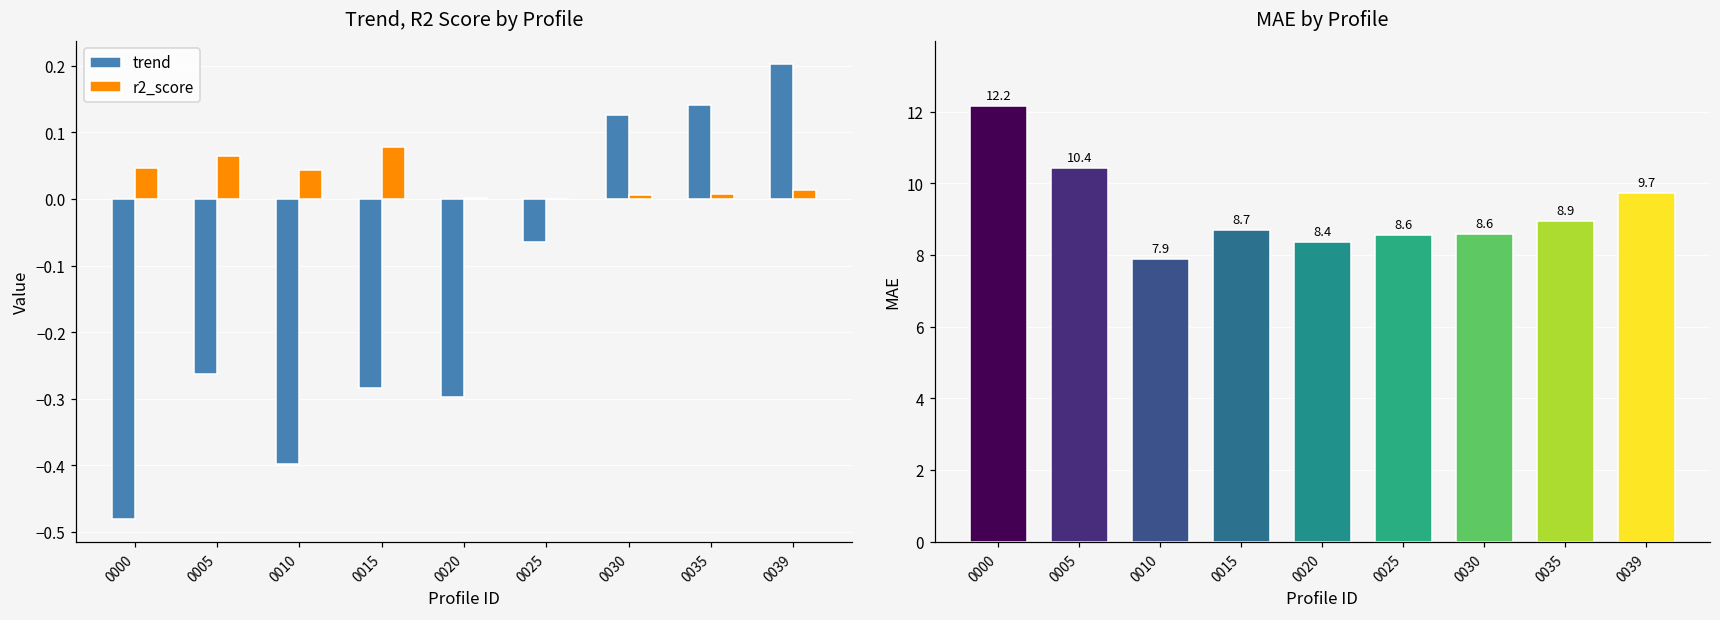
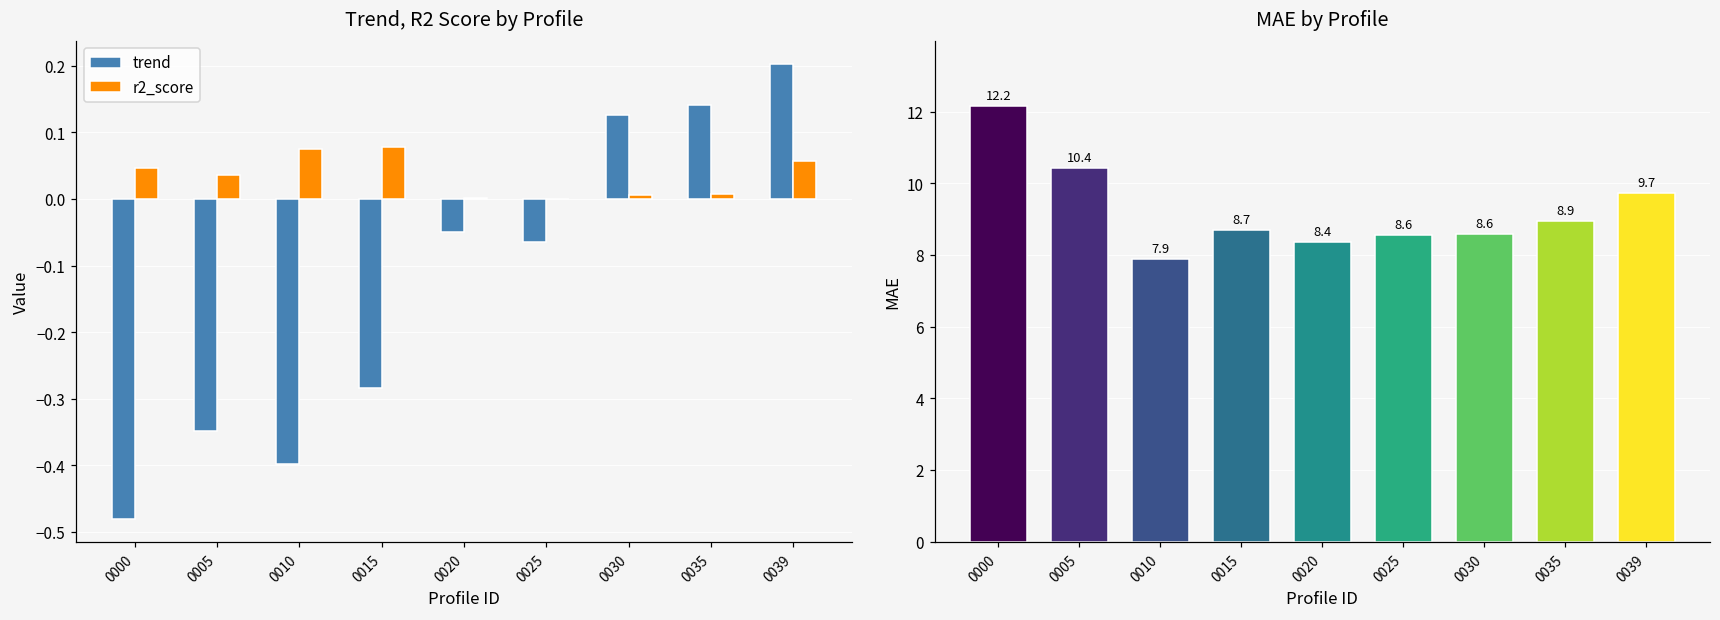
  {
    "Trend, R2 Score by Profile": {
      "trend": {
        "0000": -0.48,
-       "0005": -0.26,
+       "0005": -0.35,
        "0010": -0.40,
        "0015": -0.28,
-       "0020": -0.30,
+       "0020": -0.05,
        "0025": -0.07,
        "0030": 0.13,
        "0035": 0.14,
        "0039": 0.20
      },
      "r2_score": {
        "0000": 0.05,
-       "0005": 0.06,
-       "0010": 0.04,
+       "0005": 0.04,
+       "0010": 0.07,
        "0015": 0.08,
        "0030": 0.01,
        "0035": 0.01,
-       "0039": 0.01
+       "0039": 0.06
      }
    },
    "MAE by Profile": {
      "0000": 12.2,
      "0005": 10.4,
      "0010": 7.9,
      "0015": 8.7,
      "0020": 8.4,
      "0025": 8.6,
      "0030": 8.6,
      "0035": 8.9,
      "0039": 9.7
    }
  }
